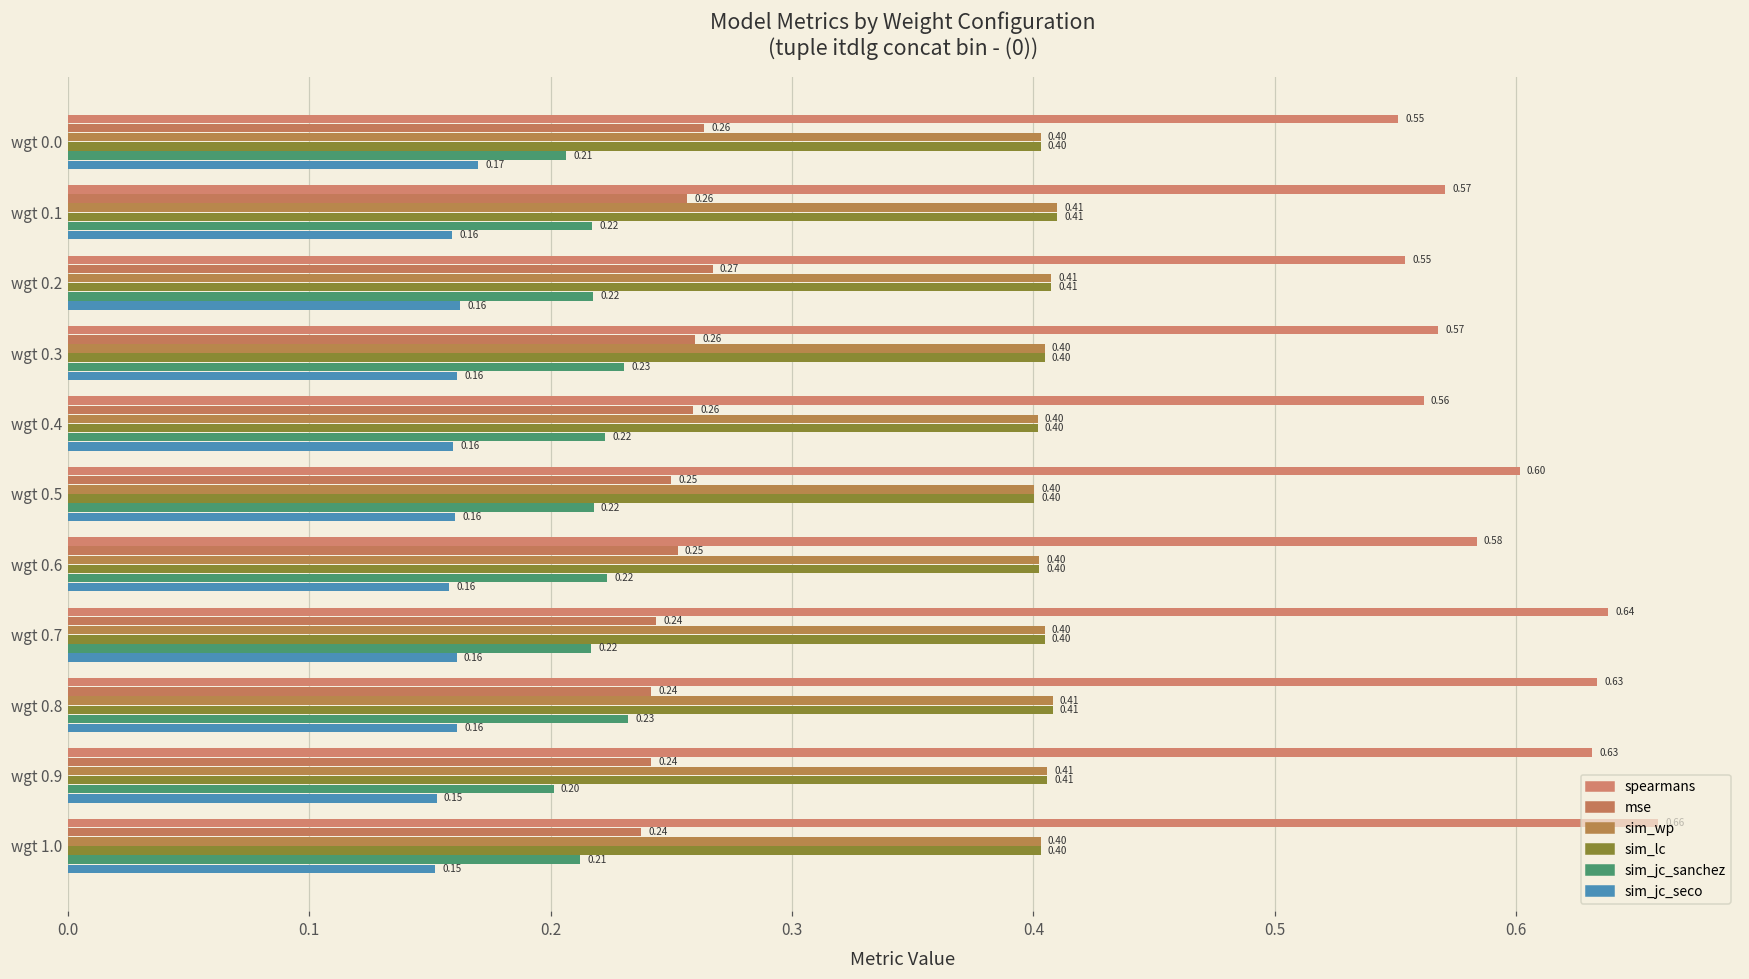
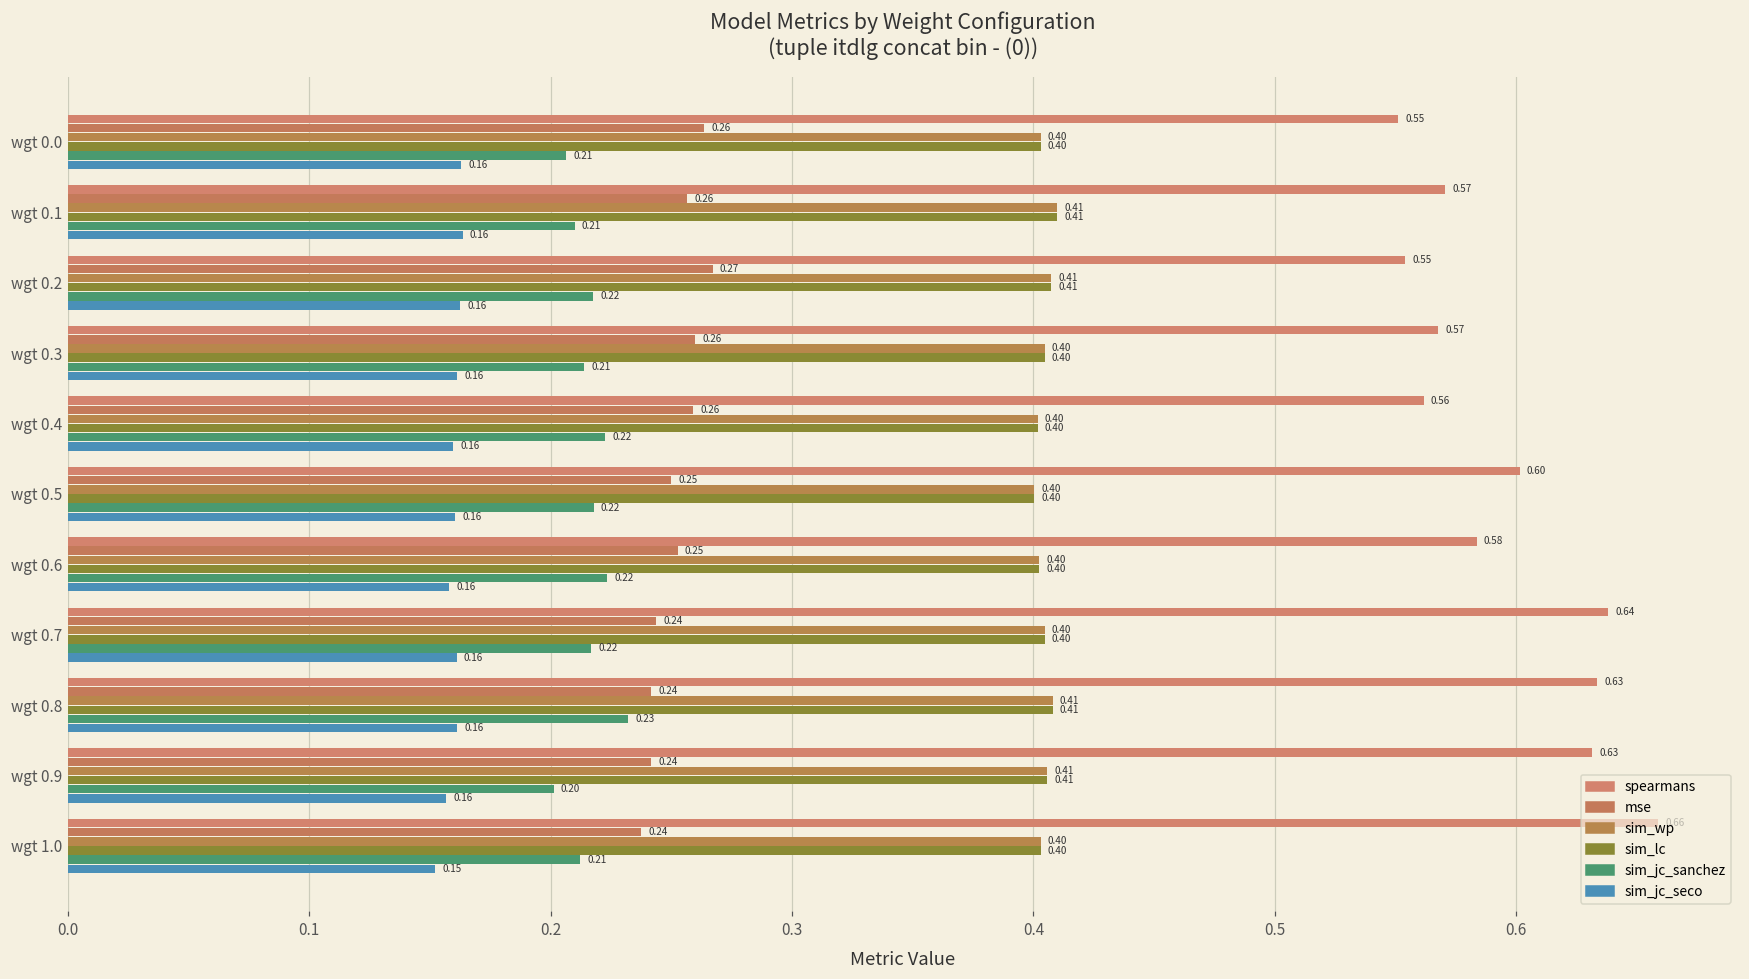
  {
    "sim_jc_sanchez": {
      "wgt 0.0": 0.21,
-     "wgt 0.1": 0.22,
+     "wgt 0.1": 0.21,
      "wgt 0.2": 0.22,
-     "wgt 0.3": 0.23,
+     "wgt 0.3": 0.21,
      "wgt 0.4": 0.22,
      "wgt 0.5": 0.22,
      "wgt 0.6": 0.22,
      "wgt 0.7": 0.22,
      "wgt 0.8": 0.23,
      "wgt 0.9": 0.20,
      "wgt 1.0": 0.21
    },
    "sim_jc_seco": {
-     "wgt 0.0": 0.17,
-     "wgt 0.1": 0.159,
+     "wgt 0.0": 0.16,
+     "wgt 0.1": 0.164,
      "wgt 0.2": 0.16,
      "wgt 0.3": 0.16,
      "wgt 0.4": 0.16,
      "wgt 0.5": 0.16,
      "wgt 0.6": 0.16,
      "wgt 0.7": 0.16,
      "wgt 0.8": 0.16,
-     "wgt 0.9": 0.15,
+     "wgt 0.9": 0.16,
      "wgt 1.0": 0.15
    }
  }
